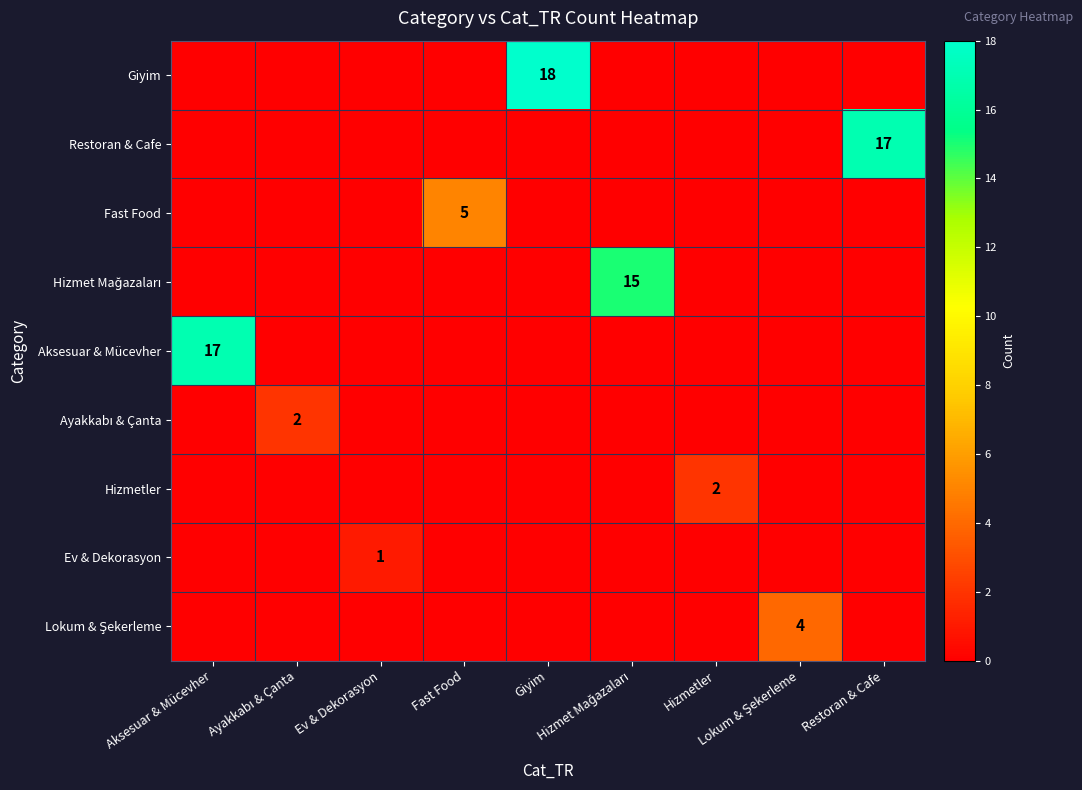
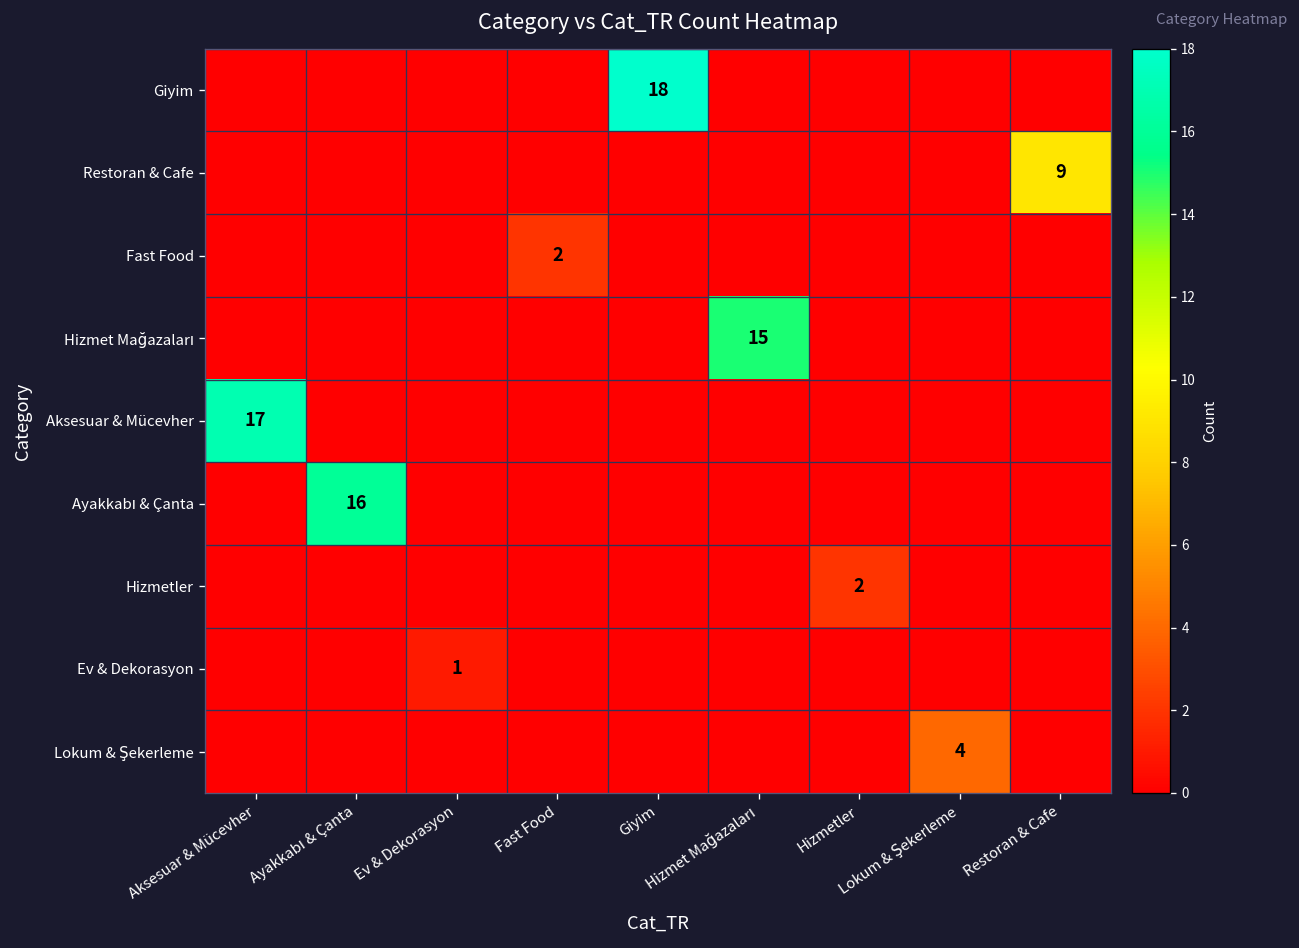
  {
    "Giyim": {
      "Giyim": 18
    },
    "Restoran & Cafe": {
-     "Restoran & Cafe": 17
+     "Restoran & Cafe": 9
    },
    "Fast Food": {
-     "Fast Food": 5
+     "Fast Food": 2
    },
    "Hizmet Mağazaları": {
      "Hizmet Mağazaları": 15
    },
    "Aksesuar & Mücevher": {
      "Aksesuar & Mücevher": 17
    },
    "Ayakkabı & Çanta": {
-     "Ayakkabı & Çanta": 2
+     "Ayakkabı & Çanta": 16
    },
    "Hizmetler": {
      "Hizmetler": 2
    },
    "Ev & Dekorasyon": {
      "Ev & Dekorasyon": 1
    },
    "Lokum & Şekerleme": {
      "Lokum & Şekerleme": 4
    }
  }
